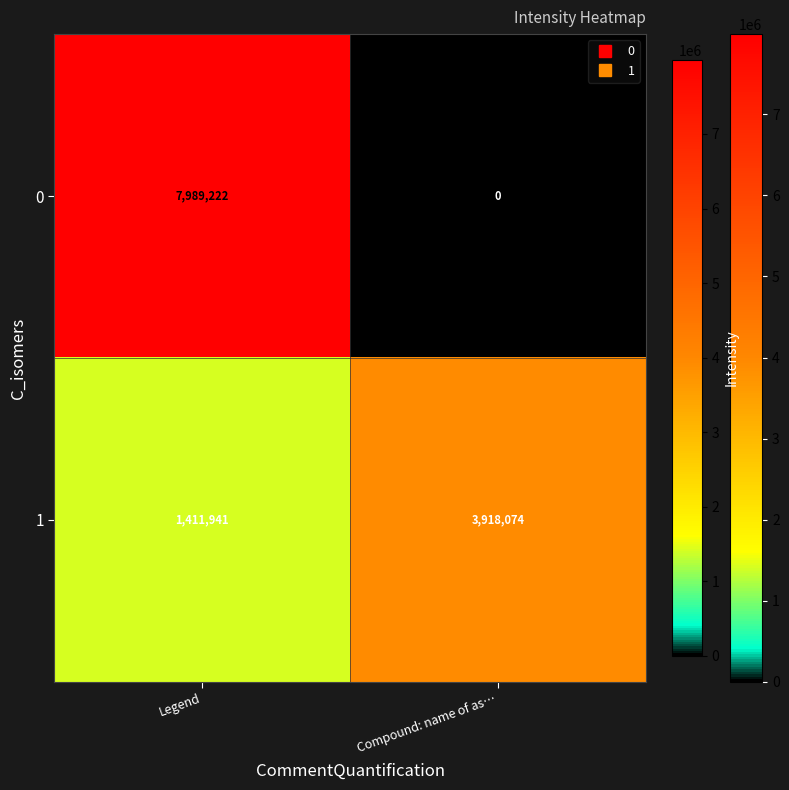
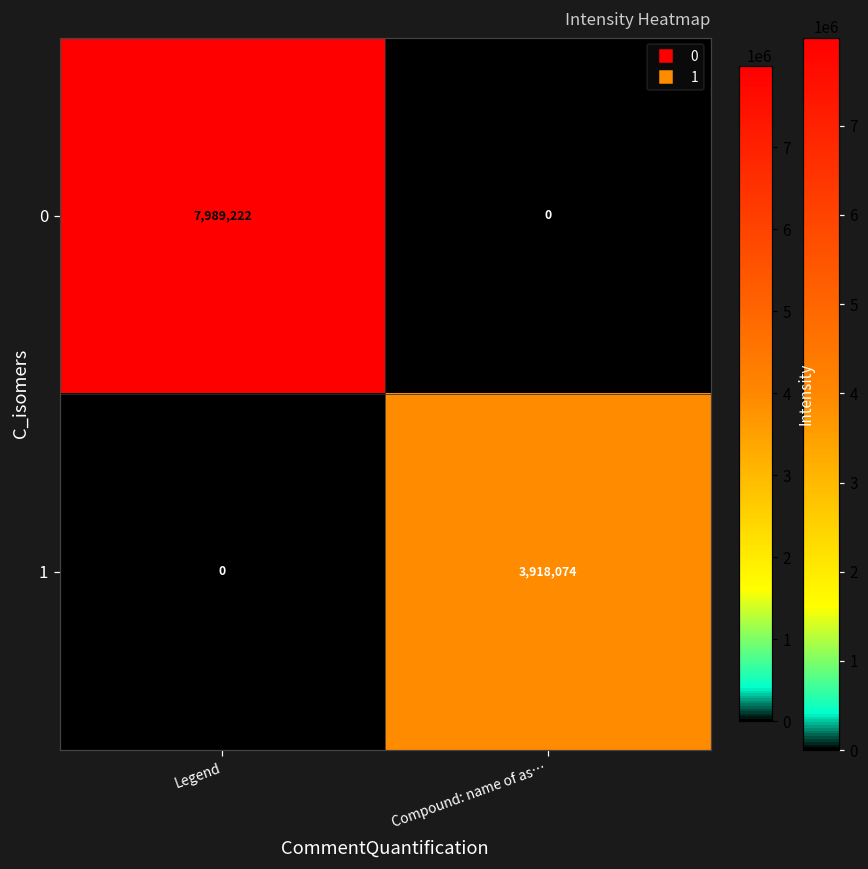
  {
    "0": {
      "Legend": "7,989,222",
      "Compound: name of as…": "0"
    },
    "1": {
-     "Legend": "1,411,941",
+     "Legend": "0",
      "Compound: name of as…": "3,918,074"
    }
  }
